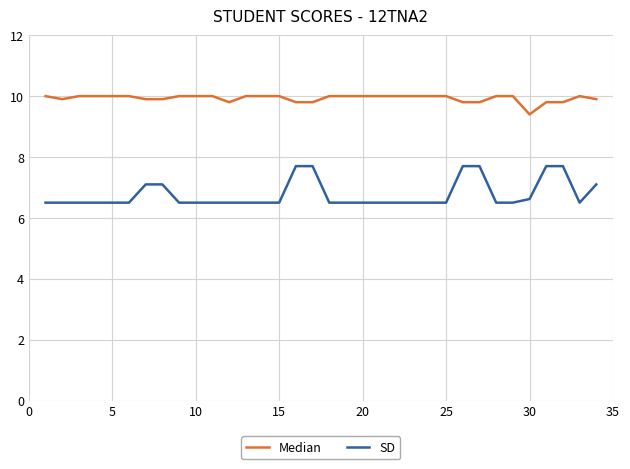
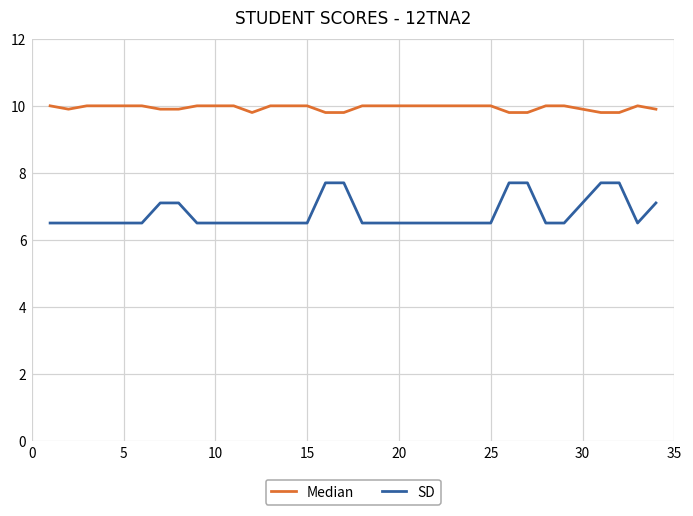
  {
    "Median": {
      "5": 10.0,
      "10": 10.0,
      "15": 10.0,
      "20": 10.0,
      "25": 10.0,
-     "30": 9.4
+     "30": 9.9
    },
    "SD": {
      "5": 6.5,
      "10": 6.5,
      "15": 6.5,
      "20": 6.5,
      "25": 6.5,
-     "30": 6.6
+     "30": 7.1
    }
  }
